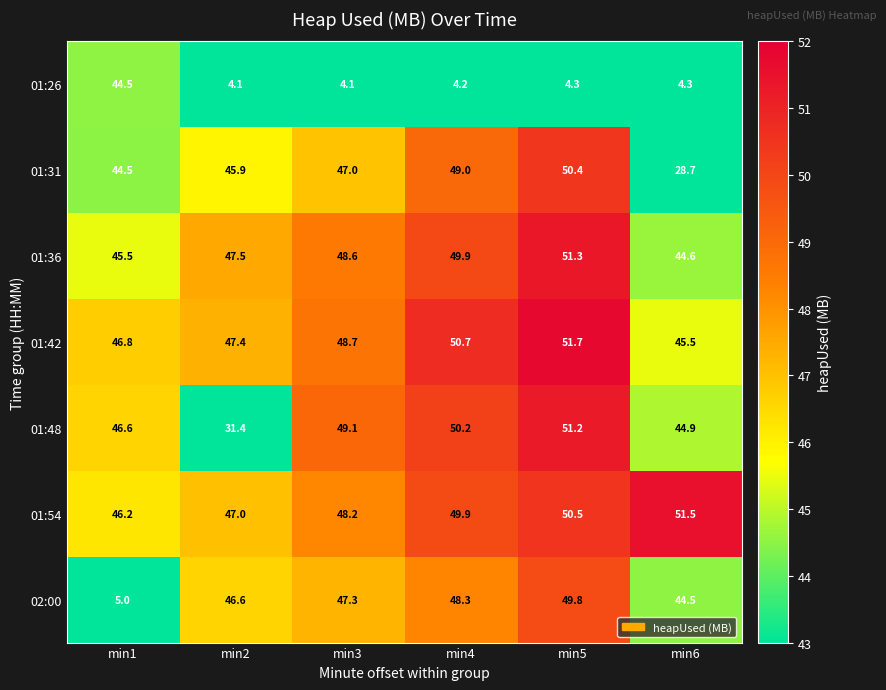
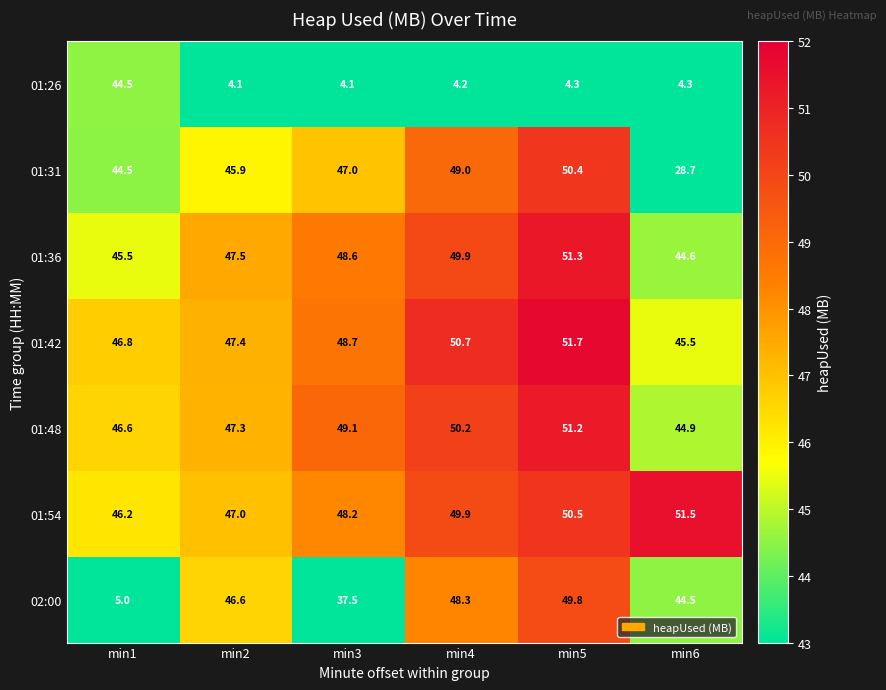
  {
    "01:26": {
      "min1": 44.5,
      "min2": 4.1,
      "min3": 4.1,
      "min4": 4.2,
      "min5": 4.3,
      "min6": 4.3
    },
    "01:31": {
      "min1": 44.5,
      "min2": 45.9,
      "min3": 47.0,
      "min4": 49.0,
      "min5": 50.4,
      "min6": 28.7
    },
    "01:36": {
      "min1": 45.5,
      "min2": 47.5,
      "min3": 48.6,
      "min4": 49.9,
      "min5": 51.3,
      "min6": 44.6
    },
    "01:42": {
      "min1": 46.8,
      "min2": 47.4,
      "min3": 48.7,
      "min4": 50.7,
      "min5": 51.7,
      "min6": 45.5
    },
    "01:48": {
      "min1": 46.6,
-     "min2": 31.4,
+     "min2": 47.3,
      "min3": 49.1,
      "min4": 50.2,
      "min5": 51.2,
      "min6": 44.9
    },
    "01:54": {
      "min1": 46.2,
      "min2": 47.0,
      "min3": 48.2,
      "min4": 49.9,
      "min5": 50.5,
      "min6": 51.5
    },
    "02:00": {
      "min1": 5.0,
      "min2": 46.6,
-     "min3": 47.3,
+     "min3": 37.5,
      "min4": 48.3,
      "min5": 49.8,
      "min6": 44.5
    }
  }
